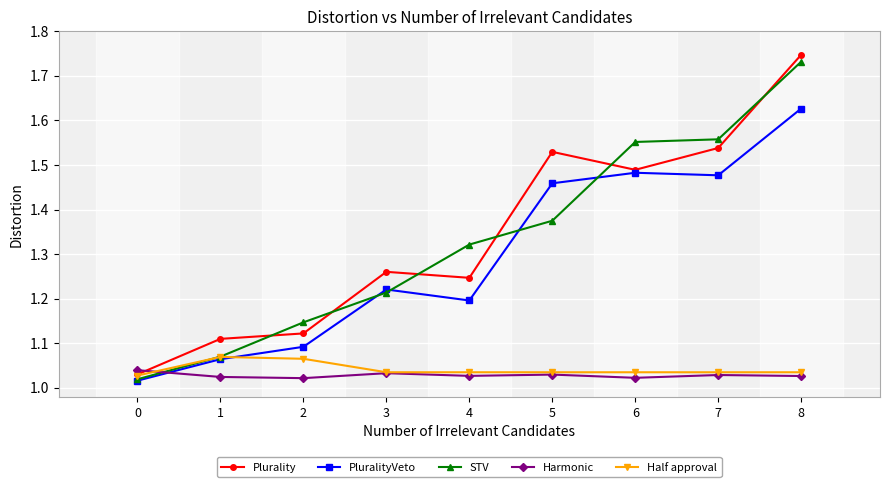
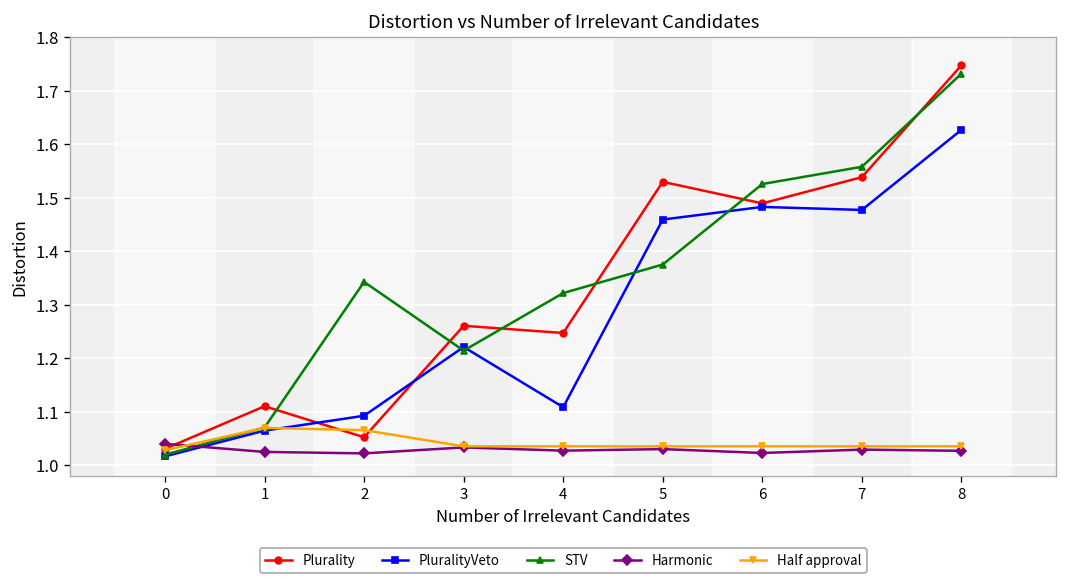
  {
    "Plurality": {
      "1": 1.11,
-     "2": 1.12,
+     "2": 1.05,
      "3": 1.26,
      "4": 1.25,
      "5": 1.53,
      "6": 1.49,
      "7": 1.54,
      "8": 1.75
    },
    "PluralityVeto": {
      "2": 1.09,
      "3": 1.22,
-     "4": 1.20,
+     "4": 1.11,
      "5": 1.46,
      "6": 1.48,
      "7": 1.48,
      "8": 1.63
    },
    "STV": {
-     "2": 1.15,
+     "2": 1.34,
      "3": 1.21,
      "4": 1.32,
      "5": 1.37,
-     "6": 1.55,
+     "6": 1.53,
      "7": 1.56,
      "8": 1.73
    },
    "Harmonic": {
      "0": 1.04,
      "1": 1.02,
      "2": 1.02,
      "4": 1.03,
      "6": 1.02,
      "7": 1.03,
      "8": 1.03
    },
    "Half approval": {
      "2": 1.07,
      "4": 1.04,
      "6": 1.04,
      "7": 1.04,
      "8": 1.04
    }
  }
